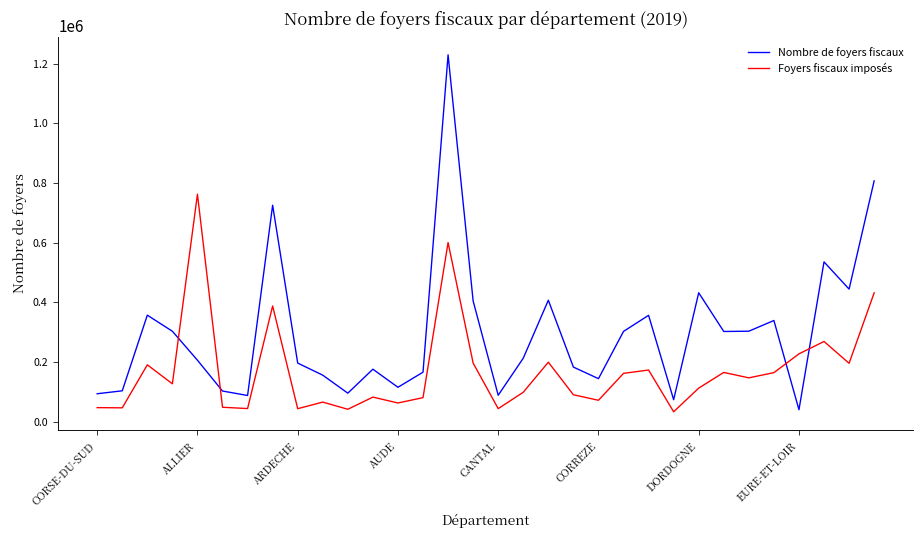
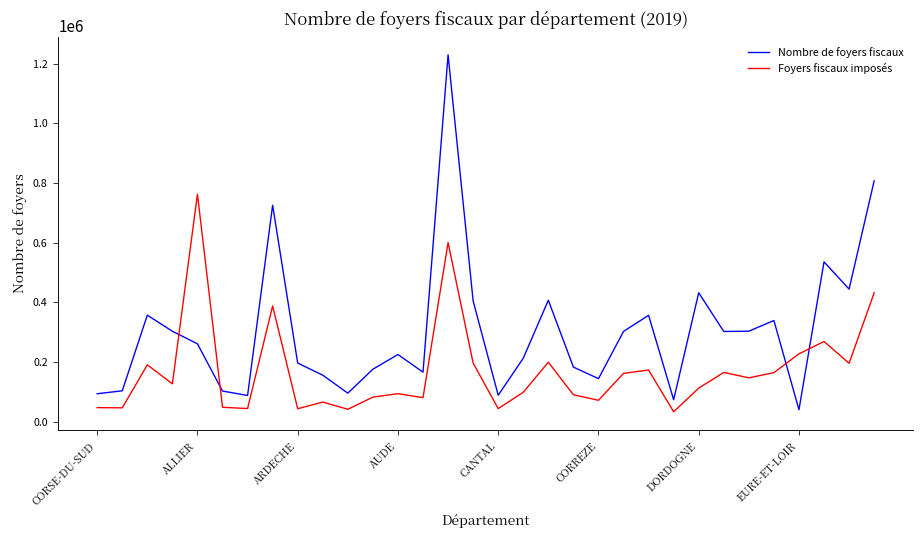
  {
    "Nombre de foyers fiscaux": {
      "CORSE-DU-SUD": 90000,
-     "ALLIER": 210000,
+     "ALLIER": 260000,
      "ARDECHE": 200000,
-     "AUDE": 110000,
+     "AUDE": 220000,
      "CANTAL": 90000,
      "CORREZE": 140000,
      "DORDOGNE": 430000,
      "EURE-ET-LOIR": 40000
    },
    "Foyers fiscaux imposés": {
      "CORSE-DU-SUD": 50000,
      "ALLIER": 760000,
      "ARDECHE": 40000,
-     "AUDE": 60000,
+     "AUDE": 90000,
      "CANTAL": 40000,
      "CORREZE": 70000,
      "DORDOGNE": 110000,
      "EURE-ET-LOIR": 230000
    }
  }
